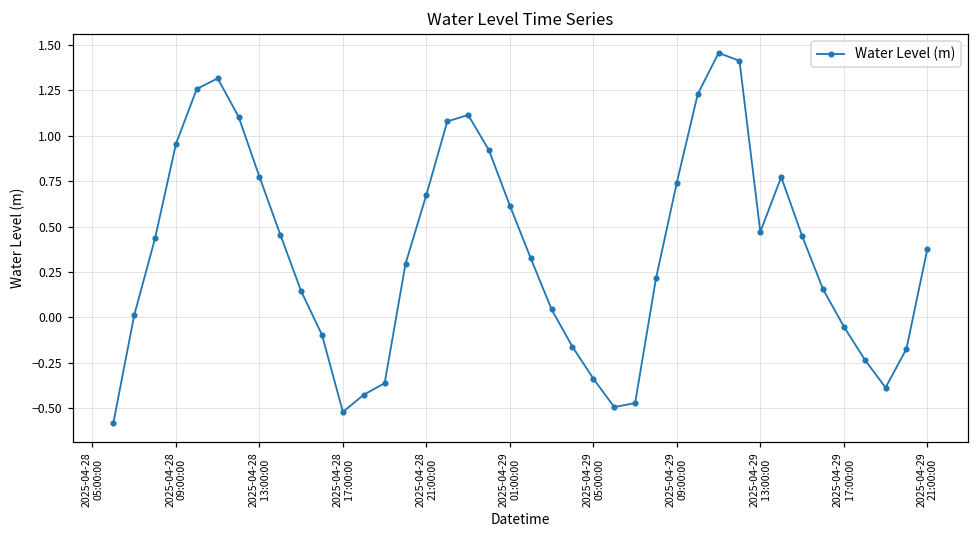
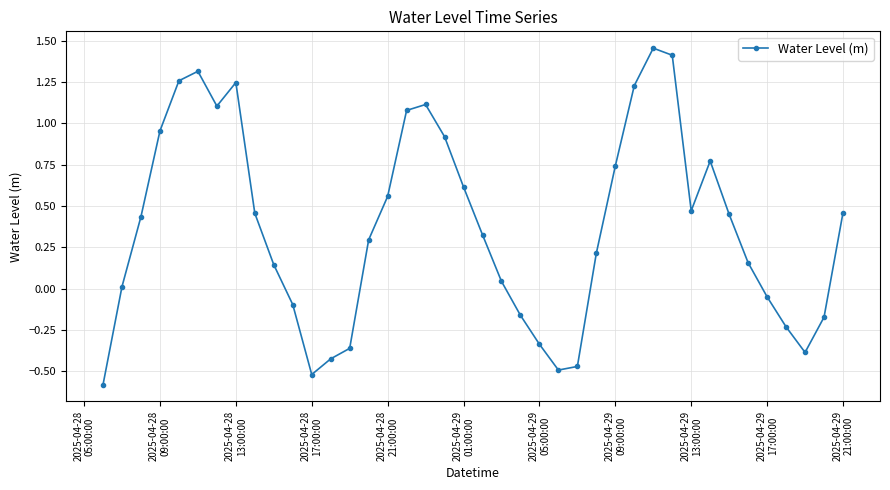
  {
    "2025-04-28 09:00:00": 0.95,
-   "2025-04-28 13:00:00": 0.77,
+   "2025-04-28 13:00:00": 1.25,
    "2025-04-28 17:00:00": -0.52,
-   "2025-04-28 21:00:00": 0.68,
+   "2025-04-28 21:00:00": 0.56,
    "2025-04-29 01:00:00": 0.62,
    "2025-04-29 05:00:00": -0.34,
    "2025-04-29 09:00:00": 0.74,
    "2025-04-29 13:00:00": 0.47,
    "2025-04-29 17:00:00": -0.05,
-   "2025-04-29 21:00:00": 0.38
+   "2025-04-29 21:00:00": 0.46
  }
